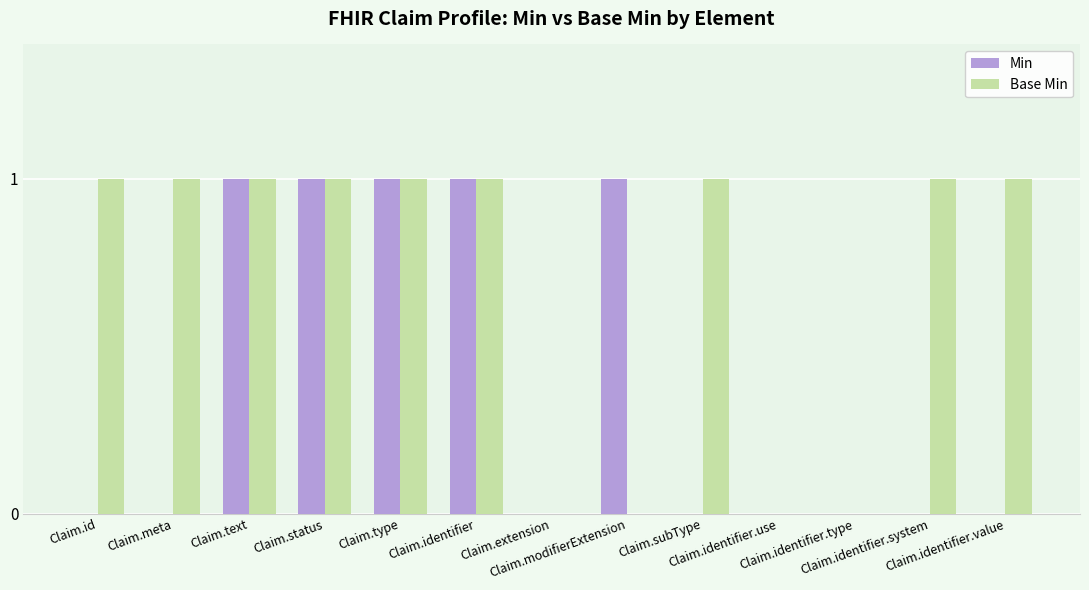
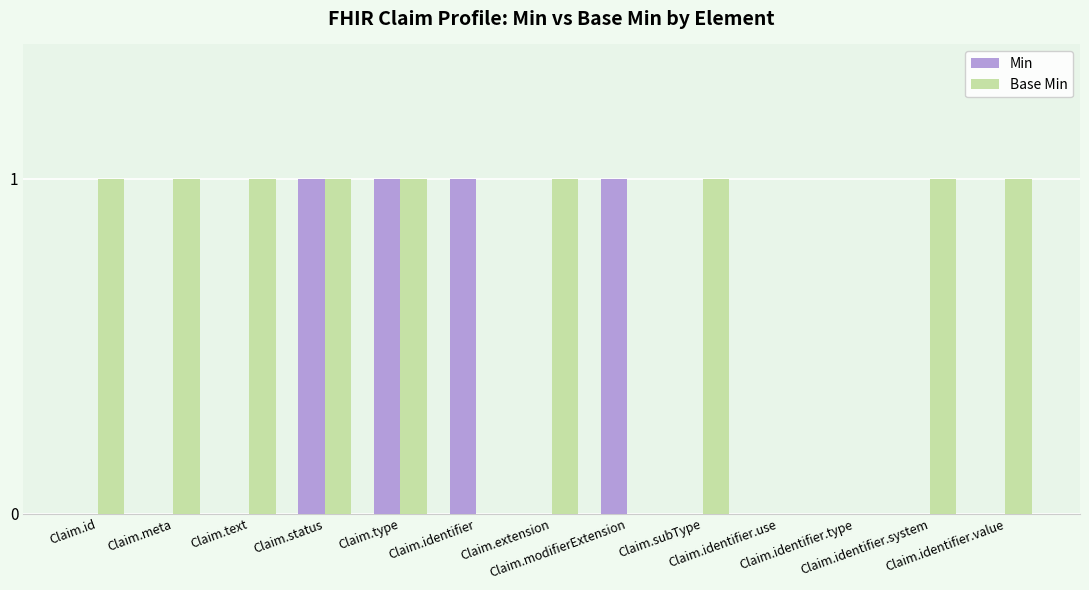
  {
    "Min": {
      "Claim.id": 0,
      "Claim.meta": 0,
-     "Claim.text": 1,
+     "Claim.text": 0,
      "Claim.status": 1,
      "Claim.type": 1,
      "Claim.identifier": 1,
      "Claim.extension": 0,
      "Claim.modifierExtension": 1,
      "Claim.subType": 0,
      "Claim.identifier.use": 0,
      "Claim.identifier.type": 0,
      "Claim.identifier.system": 0,
      "Claim.identifier.value": 0
    },
    "Base Min": {
      "Claim.id": 1,
      "Claim.meta": 1,
      "Claim.text": 1,
      "Claim.status": 1,
      "Claim.type": 1,
-     "Claim.identifier": 1,
-     "Claim.extension": 0,
+     "Claim.identifier": 0,
+     "Claim.extension": 1,
      "Claim.modifierExtension": 0,
      "Claim.subType": 1,
      "Claim.identifier.use": 0,
      "Claim.identifier.type": 0,
      "Claim.identifier.system": 1,
      "Claim.identifier.value": 1
    }
  }
